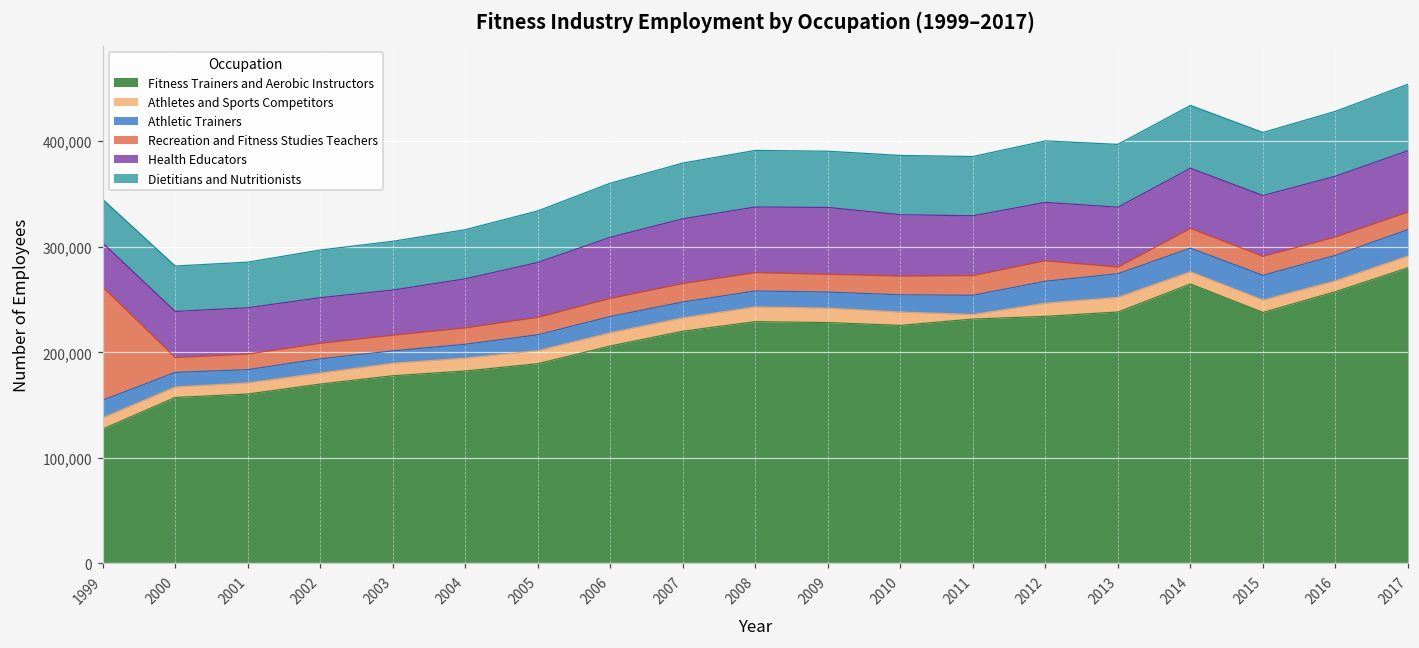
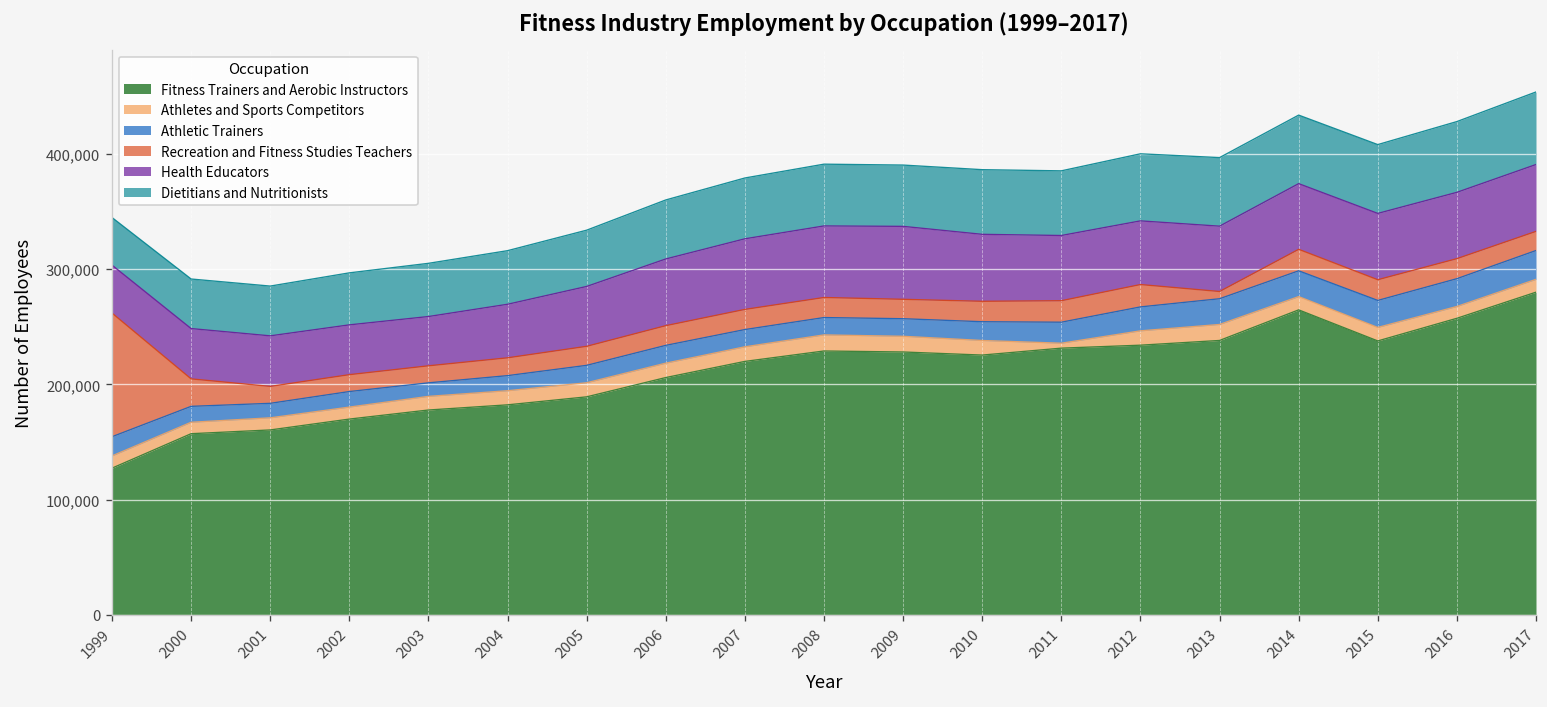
  {
    "Fitness Trainers and Aerobic Instructors": {
      "1999": "130,000",
      "2000": "160,000",
      "2001": "160,000",
      "2002": "170,000",
      "2003": "180,000",
      "2004": "180,000",
      "2005": "190,000",
      "2006": "210,000",
      "2007": "220,000",
      "2008": "230,000",
      "2009": "230,000",
      "2010": "230,000",
      "2011": "230,000",
      "2012": "230,000",
      "2013": "240,000",
      "2014": "260,000",
      "2015": "240,000",
      "2016": "260,000",
      "2017": "280,000"
    },
    "Athletes and Sports Competitors": {
      "1999": "10,000",
      "2000": "10,000",
      "2001": "10,000",
      "2002": "10,000",
      "2003": "10,000",
      "2004": "10,000",
      "2005": "10,000",
      "2006": "10,000",
      "2007": "10,000",
      "2008": "10,000",
      "2009": "10,000",
      "2010": "10,000",
      "2011": "0",
      "2012": "10,000",
      "2013": "10,000",
      "2014": "10,000",
      "2015": "10,000",
      "2016": "10,000",
      "2017": "10,000"
    },
    "Recreation and Fitness Studies Teachers": {
      "1999": "110,000",
-     "2000": "10,000",
+     "2000": "20,000",
      "2001": "10,000",
      "2002": "10,000",
      "2003": "10,000",
      "2004": "20,000",
      "2005": "20,000",
      "2006": "20,000",
      "2007": "20,000",
      "2008": "20,000",
      "2009": "20,000",
      "2010": "20,000",
      "2011": "20,000",
      "2012": "20,000",
      "2013": "10,000",
      "2014": "20,000",
      "2015": "20,000",
      "2016": "20,000",
      "2017": "20,000"
    },
    "Health Educators": {
      "1999": "40,000",
      "2000": "40,000",
      "2001": "40,000",
      "2002": "40,000",
      "2003": "40,000",
      "2004": "50,000",
      "2005": "50,000",
      "2006": "60,000",
      "2007": "60,000",
      "2008": "60,000",
      "2009": "60,000",
      "2010": "60,000",
      "2011": "60,000",
      "2012": "60,000",
      "2013": "60,000",
      "2014": "60,000",
      "2015": "60,000",
      "2016": "60,000",
      "2017": "60,000"
    }
  }
